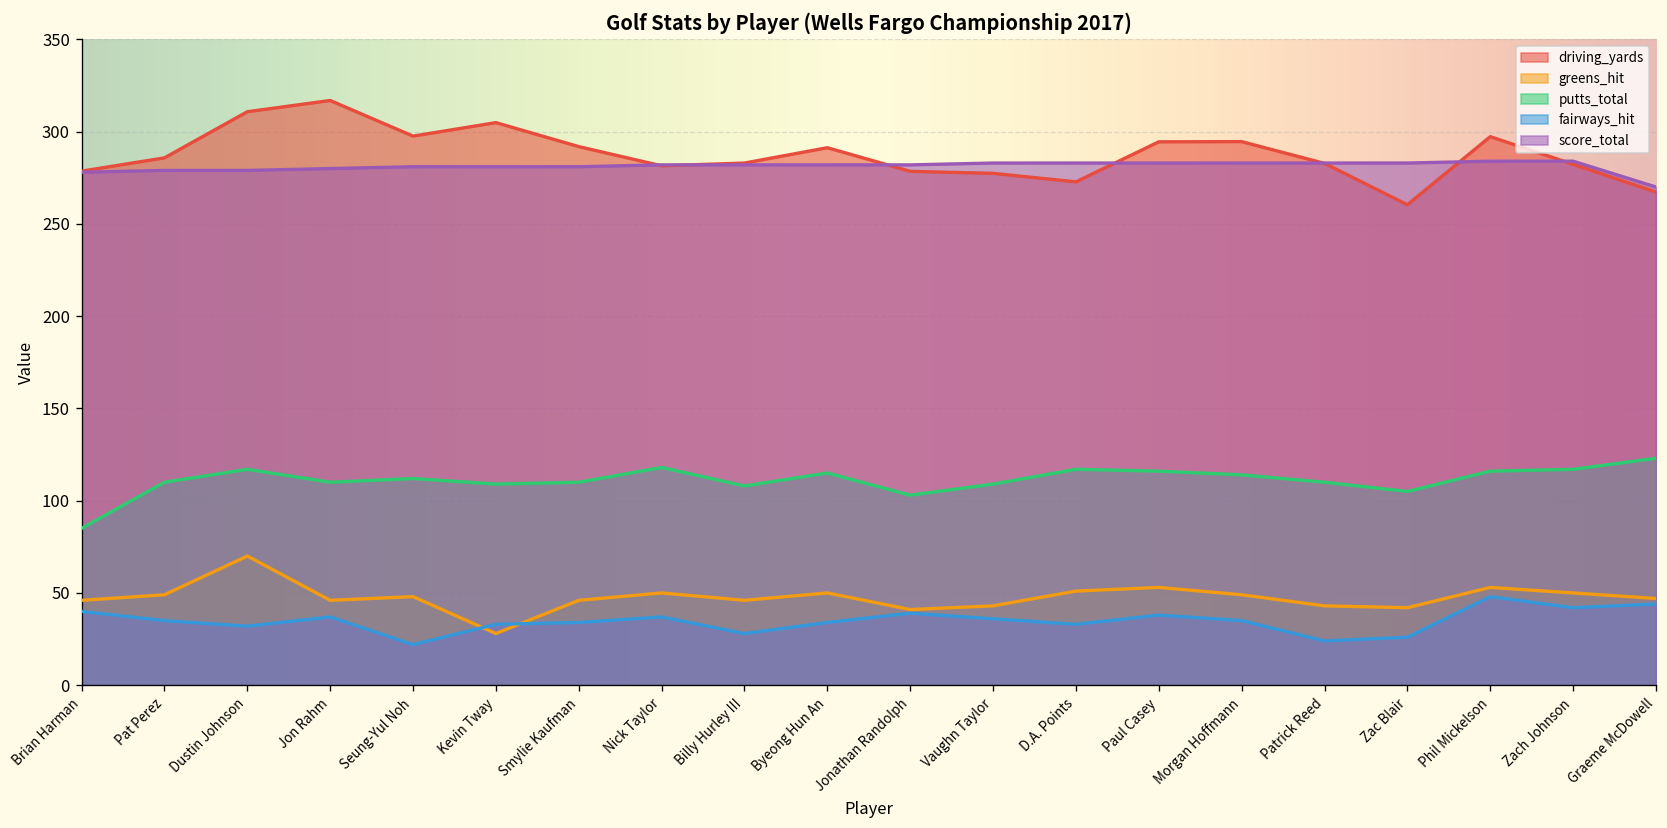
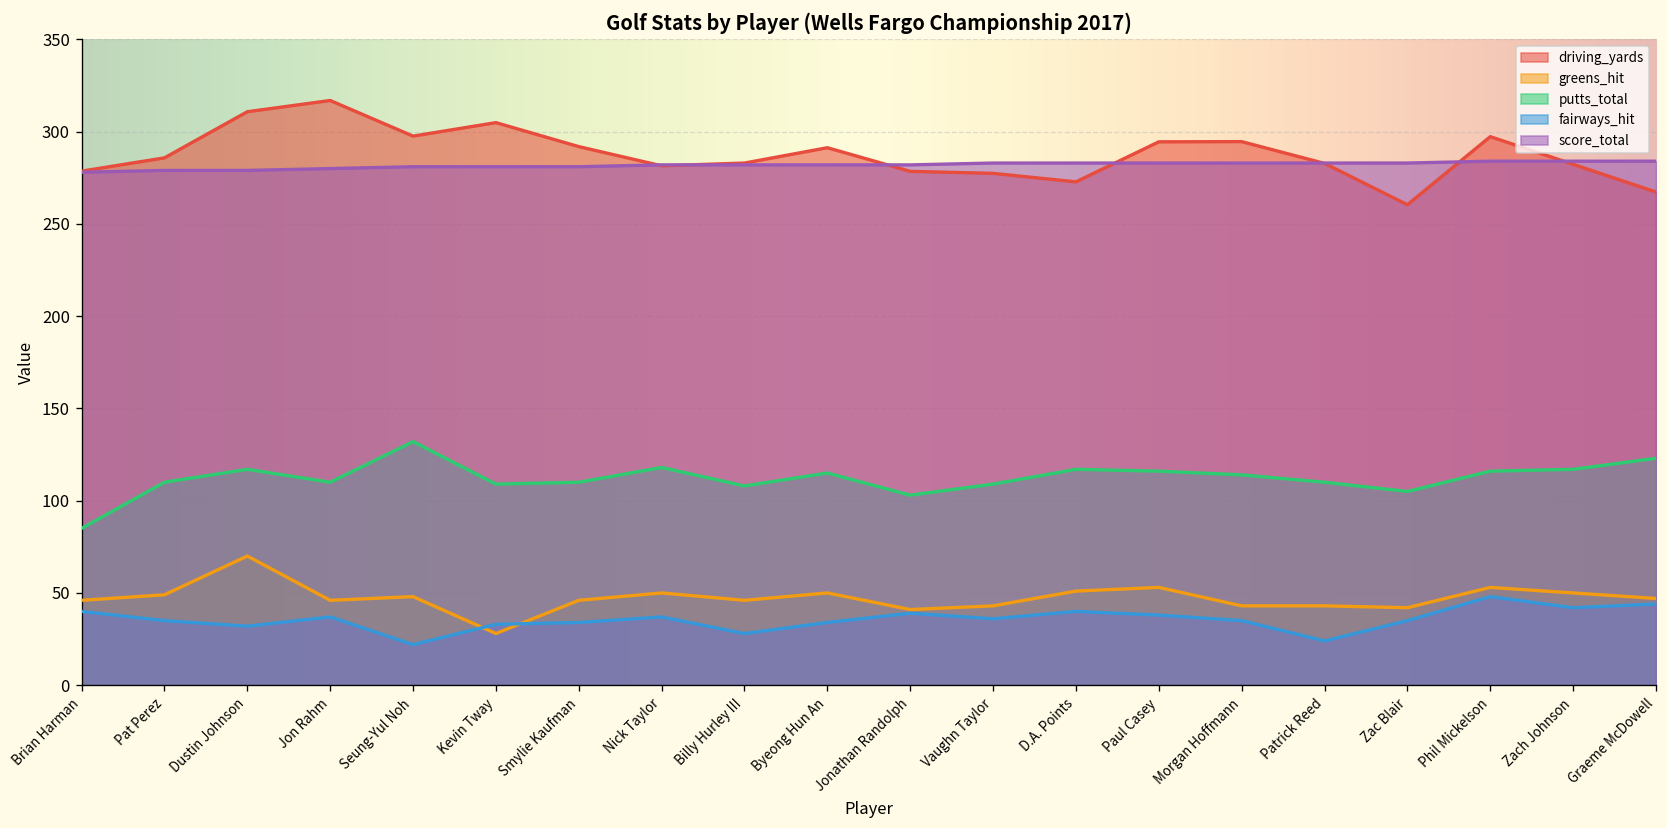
  {
    "driving_yards": {
      "Pat Perez": 286,
      "Dustin Johnson": 311,
      "Jon Rahm": 317,
      "Seung-Yul Noh": 298,
      "Kevin Tway": 305,
      "Smylie Kaufman": 292,
      "Byeong Hun An": 291,
      "Jonathan Randolph": 279,
      "Vaughn Taylor": 277,
      "D.A. Points": 273,
      "Paul Casey": 295,
      "Morgan Hoffmann": 295,
      "Zac Blair": 260,
      "Phil Mickelson": 297,
      "Zach Johnson": 282,
      "Graeme McDowell": 267
    },
    "greens_hit": {
      "Brian Harman": 46,
      "Pat Perez": 49,
      "Dustin Johnson": 70,
      "Jon Rahm": 46,
      "Seung-Yul Noh": 48,
      "Kevin Tway": 28,
      "Smylie Kaufman": 46,
      "Nick Taylor": 50,
      "Billy Hurley III": 46,
      "Byeong Hun An": 50,
      "Jonathan Randolph": 41,
      "Vaughn Taylor": 43,
      "D.A. Points": 51,
      "Paul Casey": 53,
-     "Morgan Hoffmann": 49,
+     "Morgan Hoffmann": 43,
      "Patrick Reed": 43,
      "Zac Blair": 42,
      "Phil Mickelson": 53,
      "Zach Johnson": 50,
      "Graeme McDowell": 47
    },
    "putts_total": {
      "Brian Harman": 85,
      "Pat Perez": 110,
      "Dustin Johnson": 117,
      "Jon Rahm": 110,
-     "Seung-Yul Noh": 112,
+     "Seung-Yul Noh": 132,
      "Kevin Tway": 109,
      "Smylie Kaufman": 110,
      "Nick Taylor": 118,
      "Billy Hurley III": 108,
      "Byeong Hun An": 115,
      "Jonathan Randolph": 103,
      "Vaughn Taylor": 109,
      "D.A. Points": 117,
      "Paul Casey": 116,
      "Morgan Hoffmann": 114,
      "Patrick Reed": 110,
      "Zac Blair": 105,
      "Phil Mickelson": 116,
      "Zach Johnson": 117,
      "Graeme McDowell": 123
    },
    "fairways_hit": {
      "Brian Harman": 40,
      "Pat Perez": 35,
      "Dustin Johnson": 32,
      "Jon Rahm": 37,
      "Seung-Yul Noh": 22,
      "Kevin Tway": 33,
      "Smylie Kaufman": 34,
      "Nick Taylor": 37,
      "Billy Hurley III": 28,
      "Byeong Hun An": 34,
      "Jonathan Randolph": 39,
      "Vaughn Taylor": 36,
-     "D.A. Points": 33,
+     "D.A. Points": 40,
      "Paul Casey": 38,
      "Morgan Hoffmann": 35,
      "Patrick Reed": 24,
-     "Zac Blair": 26,
+     "Zac Blair": 35,
      "Phil Mickelson": 48,
      "Zach Johnson": 42,
      "Graeme McDowell": 44
    },
    "score_total": {
      "Pat Perez": 279,
      "Dustin Johnson": 279,
      "Jon Rahm": 280,
      "Seung-Yul Noh": 281,
      "Kevin Tway": 281,
      "Smylie Kaufman": 281,
      "Byeong Hun An": 282,
      "Jonathan Randolph": 282,
      "Vaughn Taylor": 283,
      "D.A. Points": 283,
      "Paul Casey": 283,
      "Morgan Hoffmann": 283,
      "Zac Blair": 283,
      "Phil Mickelson": 284,
      "Zach Johnson": 284,
-     "Graeme McDowell": 270
+     "Graeme McDowell": 284
    }
  }
